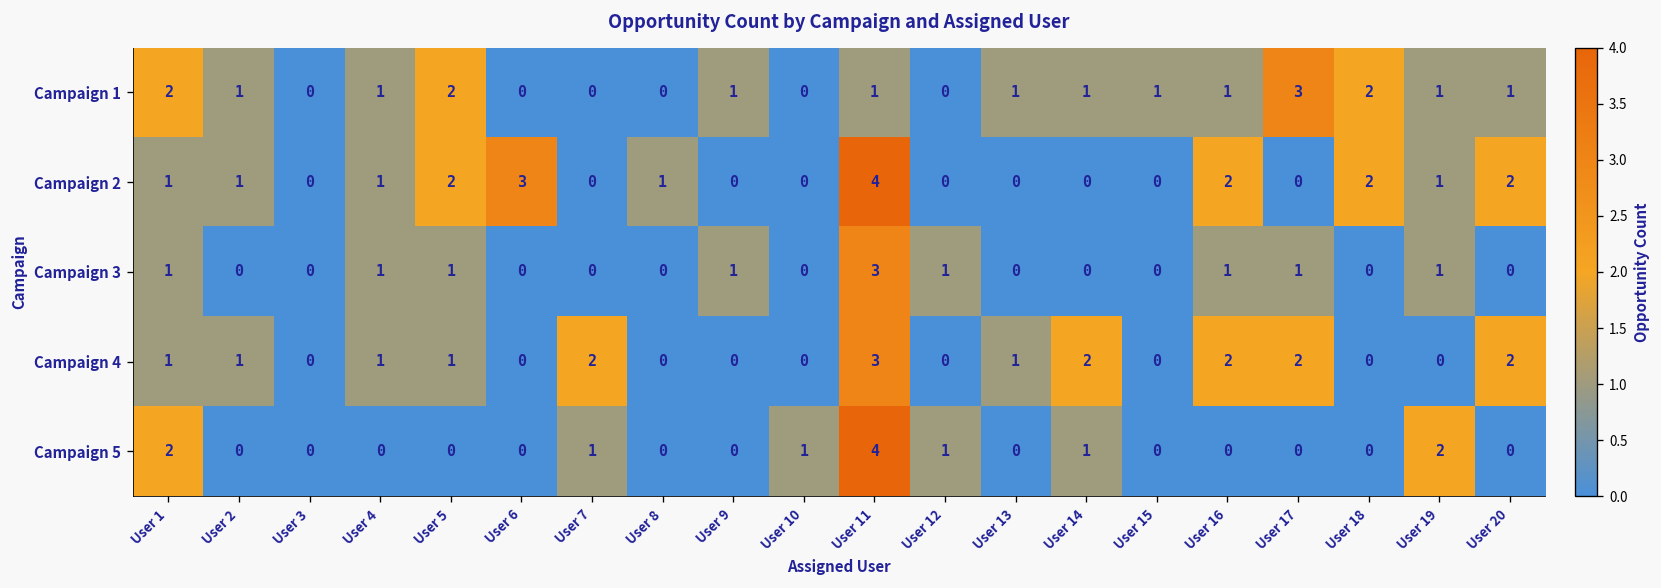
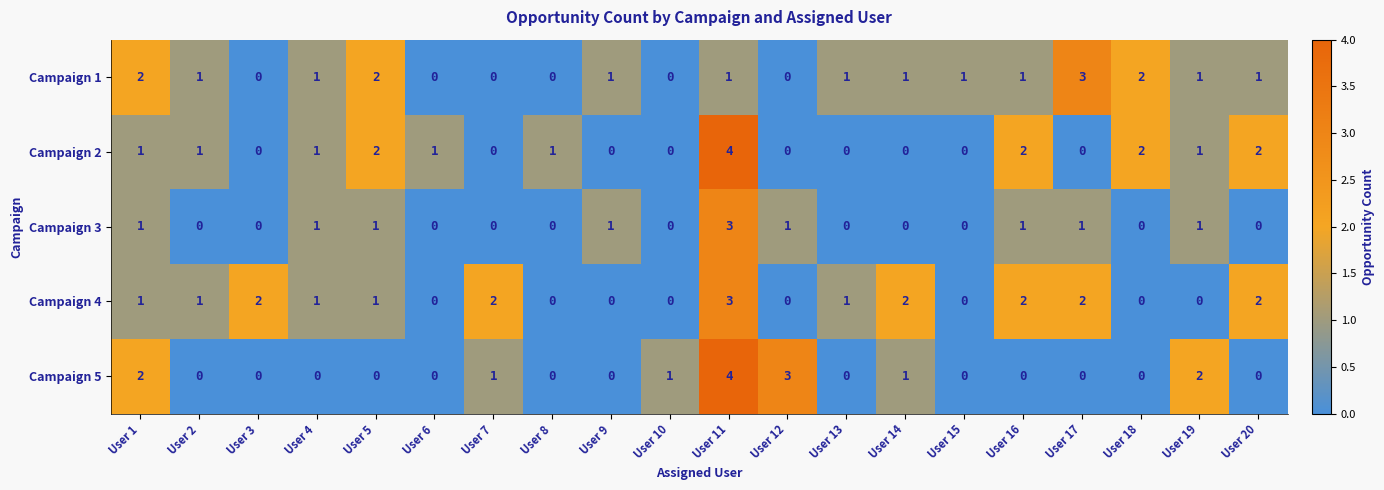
  {
    "Campaign 1": {
      "User 1": 2,
      "User 2": 1,
      "User 3": 0,
      "User 4": 1,
      "User 5": 2,
      "User 6": 0,
      "User 7": 0,
      "User 8": 0,
      "User 9": 1,
      "User 10": 0,
      "User 11": 1,
      "User 12": 0,
      "User 13": 1,
      "User 14": 1,
      "User 15": 1,
      "User 16": 1,
      "User 17": 3,
      "User 18": 2,
      "User 19": 1,
      "User 20": 1
    },
    "Campaign 2": {
      "User 1": 1,
      "User 2": 1,
      "User 3": 0,
      "User 4": 1,
      "User 5": 2,
-     "User 6": 3,
+     "User 6": 1,
      "User 7": 0,
      "User 8": 1,
      "User 9": 0,
      "User 10": 0,
      "User 11": 4,
      "User 12": 0,
      "User 13": 0,
      "User 14": 0,
      "User 15": 0,
      "User 16": 2,
      "User 17": 0,
      "User 18": 2,
      "User 19": 1,
      "User 20": 2
    },
    "Campaign 3": {
      "User 1": 1,
      "User 2": 0,
      "User 3": 0,
      "User 4": 1,
      "User 5": 1,
      "User 6": 0,
      "User 7": 0,
      "User 8": 0,
      "User 9": 1,
      "User 10": 0,
      "User 11": 3,
      "User 12": 1,
      "User 13": 0,
      "User 14": 0,
      "User 15": 0,
      "User 16": 1,
      "User 17": 1,
      "User 18": 0,
      "User 19": 1,
      "User 20": 0
    },
    "Campaign 4": {
      "User 1": 1,
      "User 2": 1,
-     "User 3": 0,
+     "User 3": 2,
      "User 4": 1,
      "User 5": 1,
      "User 6": 0,
      "User 7": 2,
      "User 8": 0,
      "User 9": 0,
      "User 10": 0,
      "User 11": 3,
      "User 12": 0,
      "User 13": 1,
      "User 14": 2,
      "User 15": 0,
      "User 16": 2,
      "User 17": 2,
      "User 18": 0,
      "User 19": 0,
      "User 20": 2
    },
    "Campaign 5": {
      "User 1": 2,
      "User 2": 0,
      "User 3": 0,
      "User 4": 0,
      "User 5": 0,
      "User 6": 0,
      "User 7": 1,
      "User 8": 0,
      "User 9": 0,
      "User 10": 1,
      "User 11": 4,
-     "User 12": 1,
+     "User 12": 3,
      "User 13": 0,
      "User 14": 1,
      "User 15": 0,
      "User 16": 0,
      "User 17": 0,
      "User 18": 0,
      "User 19": 2,
      "User 20": 0
    }
  }
